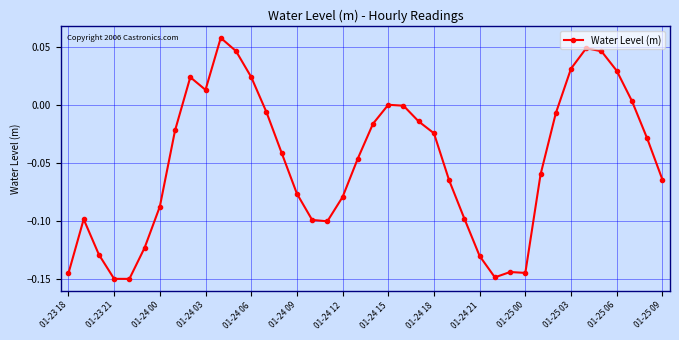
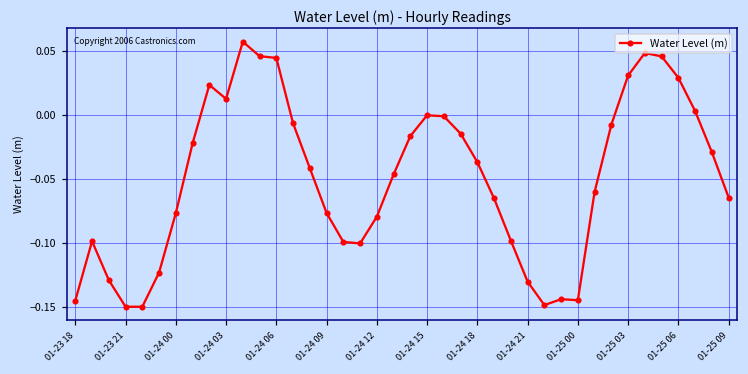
  {
    "01-23 18": -0.145,
    "01-23 21": -0.150,
-   "01-24 00": -0.088,
+   "01-24 00": -0.077,
    "01-24 03": 0.013,
-   "01-24 06": 0.024,
+   "01-24 06": 0.045,
    "01-24 09": -0.077,
    "01-24 12": -0.079,
    "01-24 15": 0.000,
-   "01-24 18": -0.025,
+   "01-24 18": -0.037,
    "01-24 21": -0.130,
    "01-25 00": -0.145,
    "01-25 03": 0.031,
    "01-25 06": 0.029,
    "01-25 09": -0.064
  }
